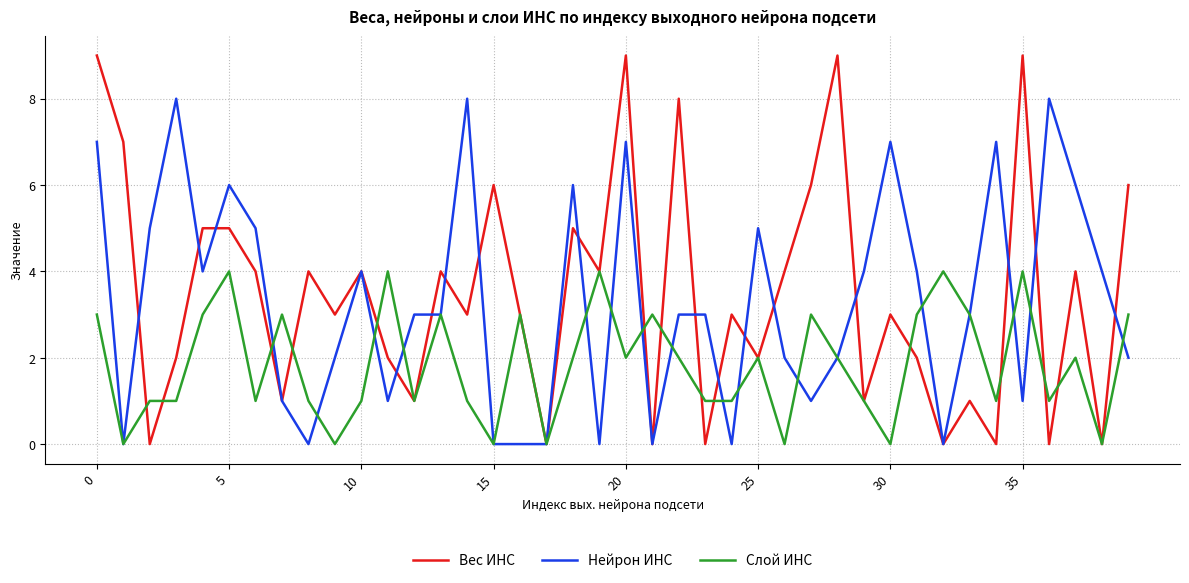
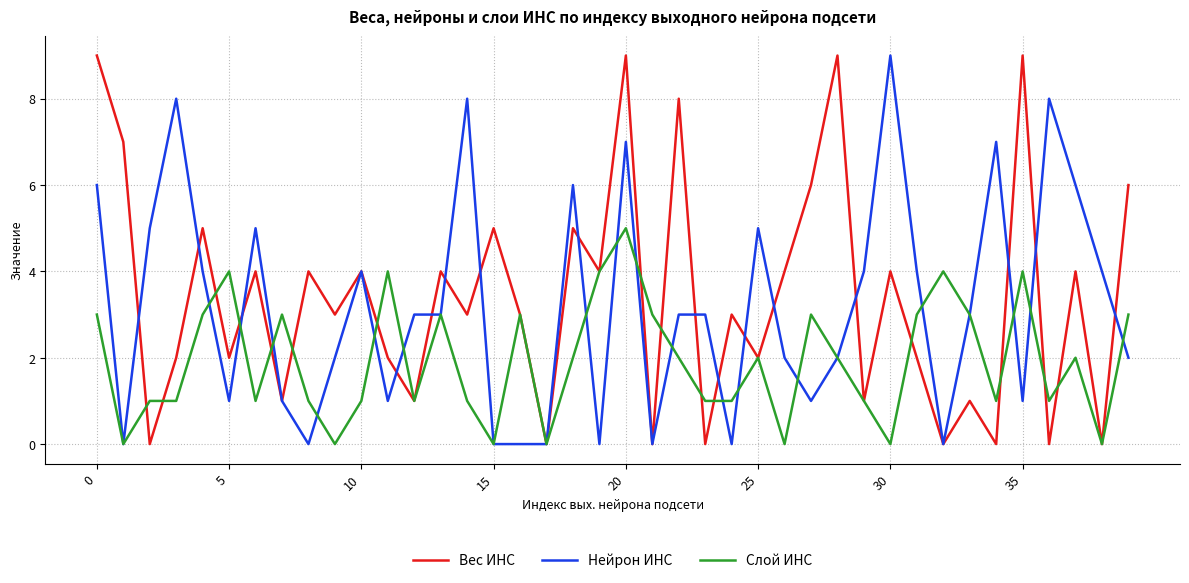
  {
    "Вес ИНС": {
      "0": 9,
-     "5": 5,
-     "15": 6,
+     "5": 2,
+     "15": 5,
      "20": 9,
-     "30": 3,
+     "30": 4,
      "35": 9
    },
    "Нейрон ИНС": {
-     "0": 7,
-     "5": 6,
+     "0": 6,
+     "5": 1,
      "20": 7,
      "25": 5,
-     "30": 7,
+     "30": 9,
      "35": 1
    },
    "Слой ИНС": {
      "0": 3,
      "5": 4,
      "10": 1,
-     "20": 2,
+     "20": 5,
      "30": 0,
      "35": 4
    }
  }
